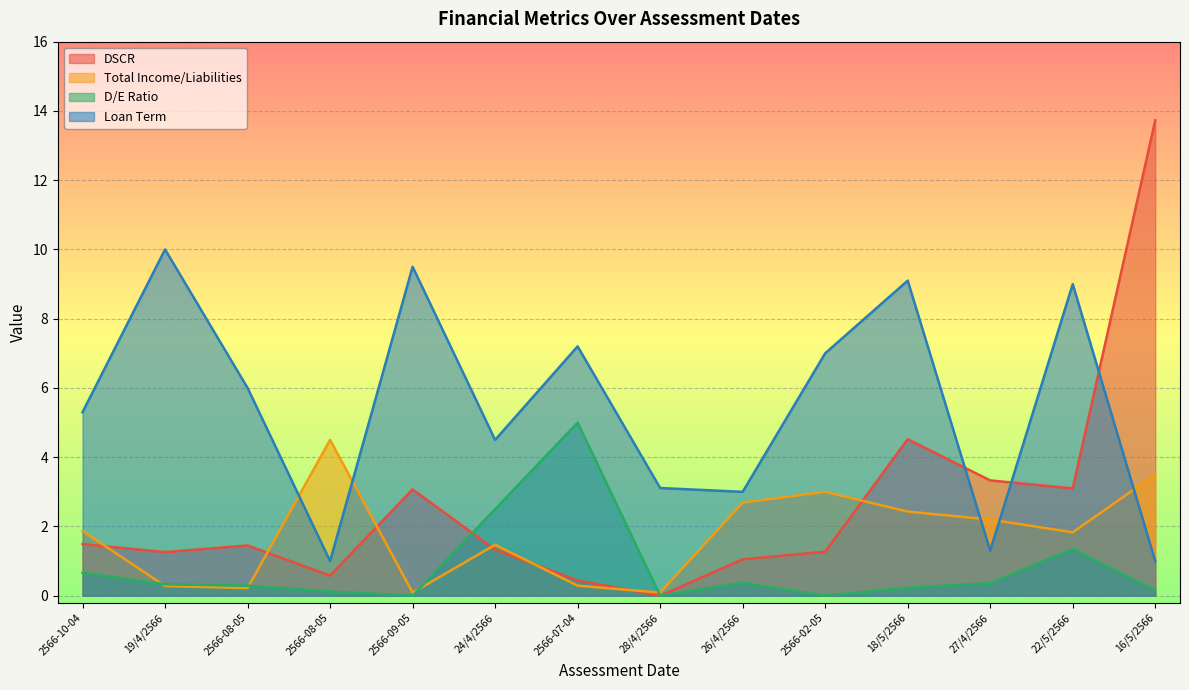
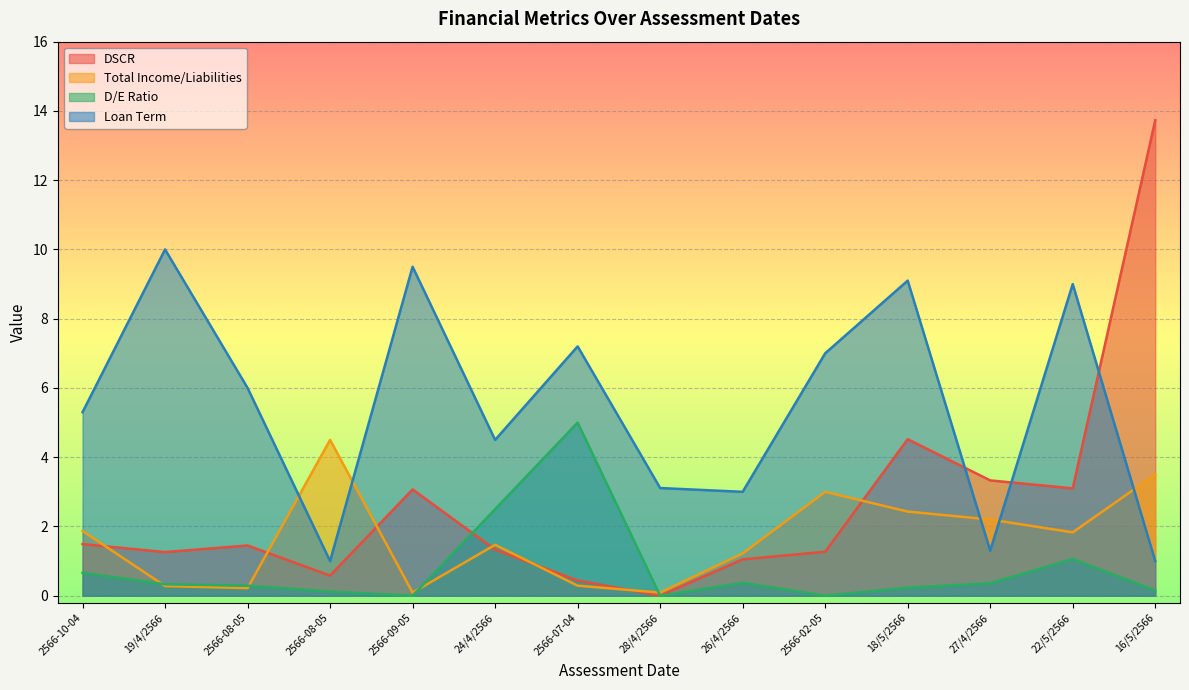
  {
    "DSCR": {
      "2566-10-04": 1.5,
      "19/4/2566": 1.3,
      "2566-09-05": 3.1,
      "24/4/2566": 1.3,
      "2566-07-04": 0.4,
      "26/4/2566": 1.1,
      "2566-02-05": 1.3,
      "18/5/2566": 4.5,
      "27/4/2566": 3.3,
      "22/5/2566": 3.1,
      "16/5/2566": 13.7
    },
    "Total Income/Liabilities": {
      "2566-10-04": 1.9,
      "2566-09-05": 0.1,
      "24/4/2566": 1.5,
      "2566-07-04": 0.3,
      "28/4/2566": 0.1,
-     "26/4/2566": 2.7,
+     "26/4/2566": 1.2,
      "2566-02-05": 3.0,
      "18/5/2566": 2.4,
      "27/4/2566": 2.2,
      "22/5/2566": 1.8,
      "16/5/2566": 3.5
    },
    "D/E Ratio": {
      "2566-10-04": 0.7,
      "2566-09-05": 0.0,
      "24/4/2566": 2.5,
      "2566-07-04": 5.0,
      "26/4/2566": 0.4,
      "2566-02-05": 0.0,
      "18/5/2566": 0.2,
      "27/4/2566": 0.4,
-     "22/5/2566": 1.4,
+     "22/5/2566": 1.1,
      "16/5/2566": 0.2
    },
    "Loan Term": {
      "2566-10-04": 5.3,
      "19/4/2566": 10.0,
      "2566-09-05": 9.5,
      "24/4/2566": 4.5,
      "2566-07-04": 7.2,
      "28/4/2566": 3.1,
      "26/4/2566": 3.0,
      "2566-02-05": 7.0,
      "18/5/2566": 9.1,
      "27/4/2566": 1.3,
      "22/5/2566": 9.0,
      "16/5/2566": 1.0
    }
  }
